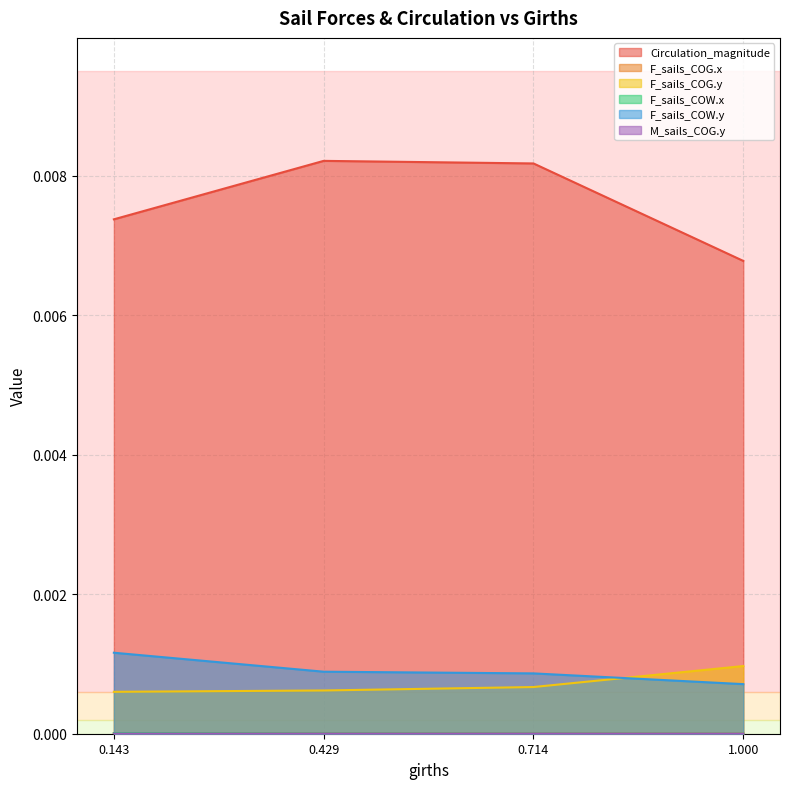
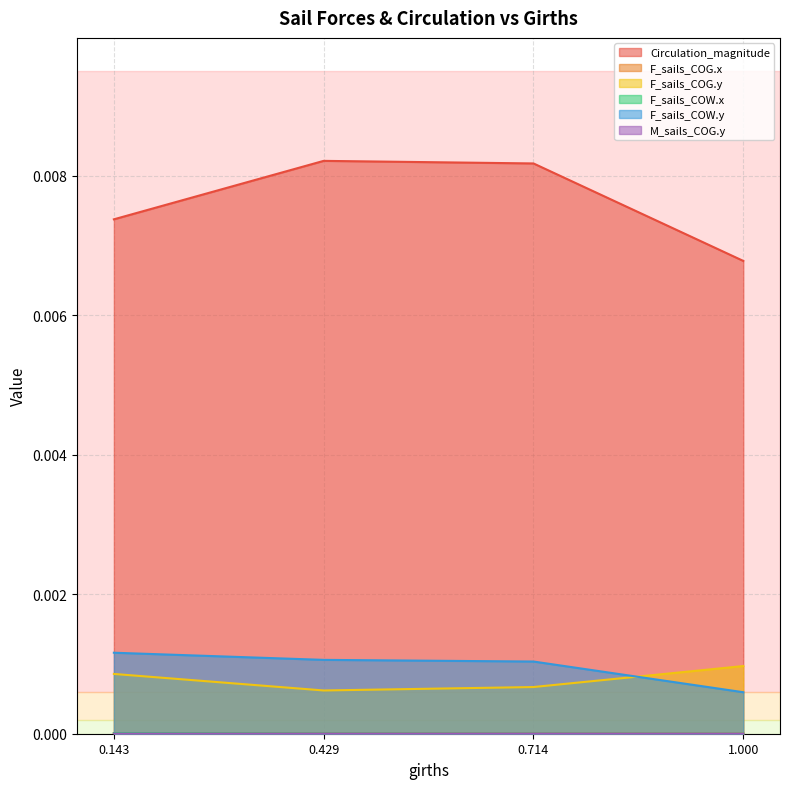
  {
    "Circulation_magnitude": {
      "0.143": 0.0074,
      "0.429": 0.0082,
      "0.714": 0.0082,
      "1.000": 0.0068
    },
    "F_sails_COG.y": {
-     "0.143": 0.0006,
+     "0.143": 0.0009,
      "0.429": 0.0006,
      "0.714": 0.0007,
      "1.000": 0.0010
    },
    "F_sails_COW.y": {
      "0.143": 0.0012,
-     "0.429": 0.0009,
-     "0.714": 0.0009,
-     "1.000": 0.0007
+     "0.429": 0.0011,
+     "0.714": 0.0010,
+     "1.000": 0.0006
    }
  }
